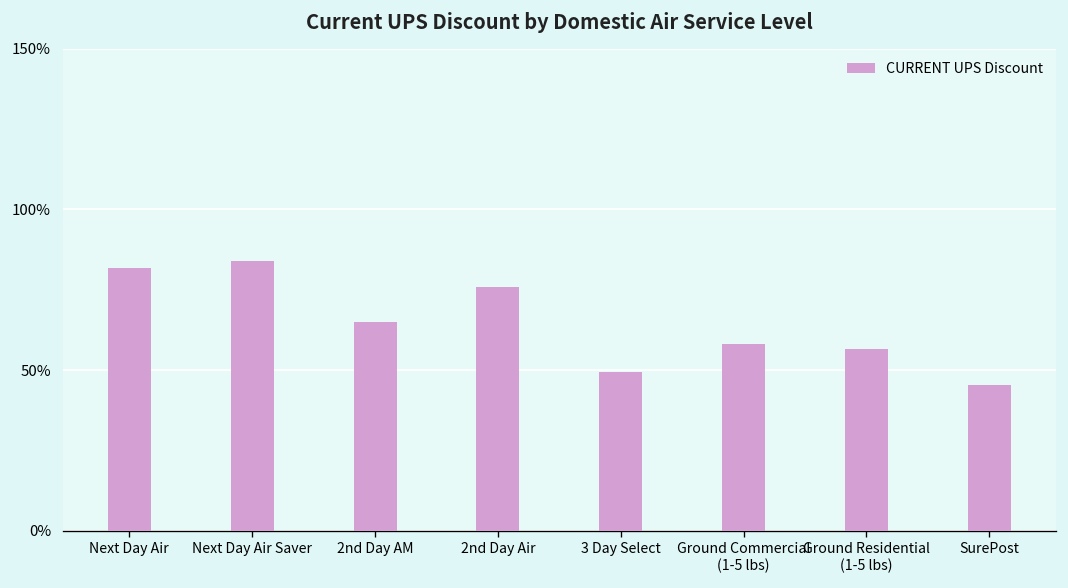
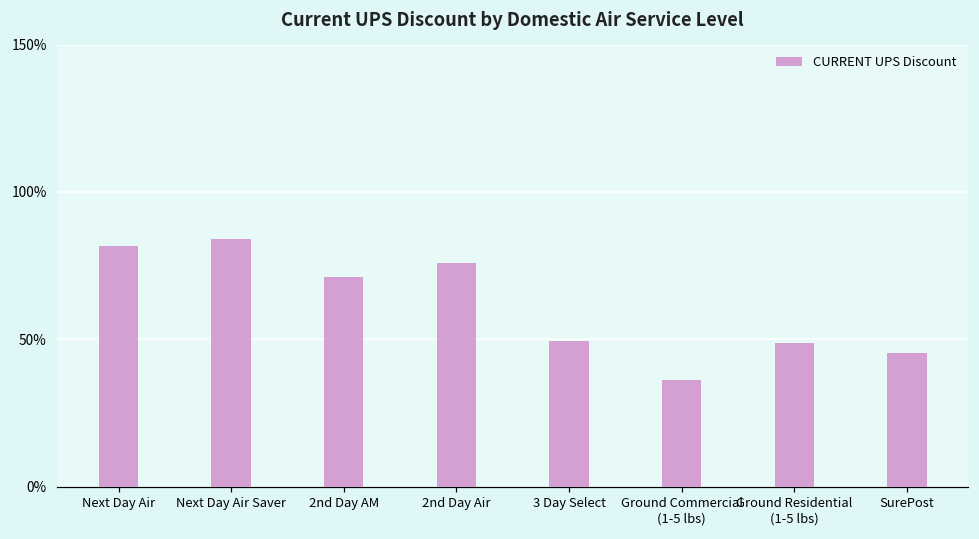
  {
    "Next Day Air": "82%",
    "Next Day Air Saver": "84%",
-   "2nd Day AM": "65%",
+   "2nd Day AM": "71%",
    "2nd Day Air": "76%",
    "3 Day Select": "49%",
-   "Ground Commercial (1-5 lbs)": "58%",
-   "Ground Residential (1-5 lbs)": "56%",
+   "Ground Commercial (1-5 lbs)": "36%",
+   "Ground Residential (1-5 lbs)": "49%",
    "SurePost": "46%"
  }
